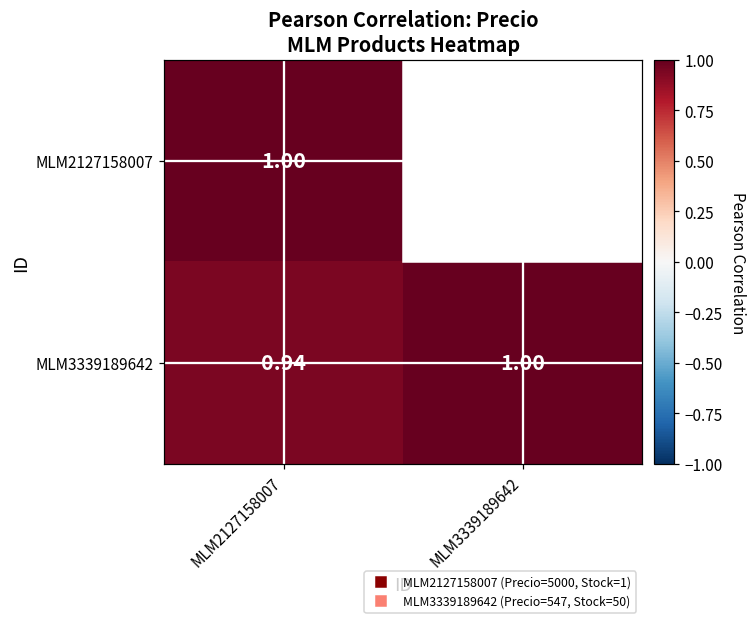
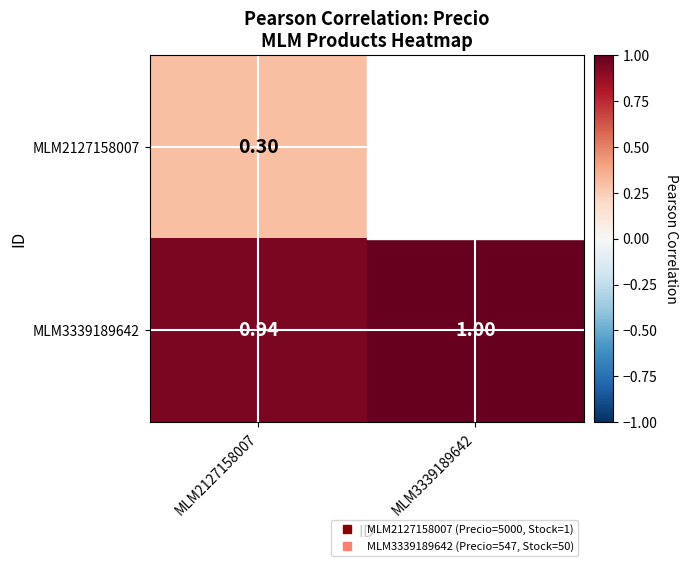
  {
    "MLM2127158007": {
-     "MLM2127158007": 1.00
+     "MLM2127158007": 0.30
    },
    "MLM3339189642": {
      "MLM2127158007": 0.94,
      "MLM3339189642": 1.00
    }
  }
